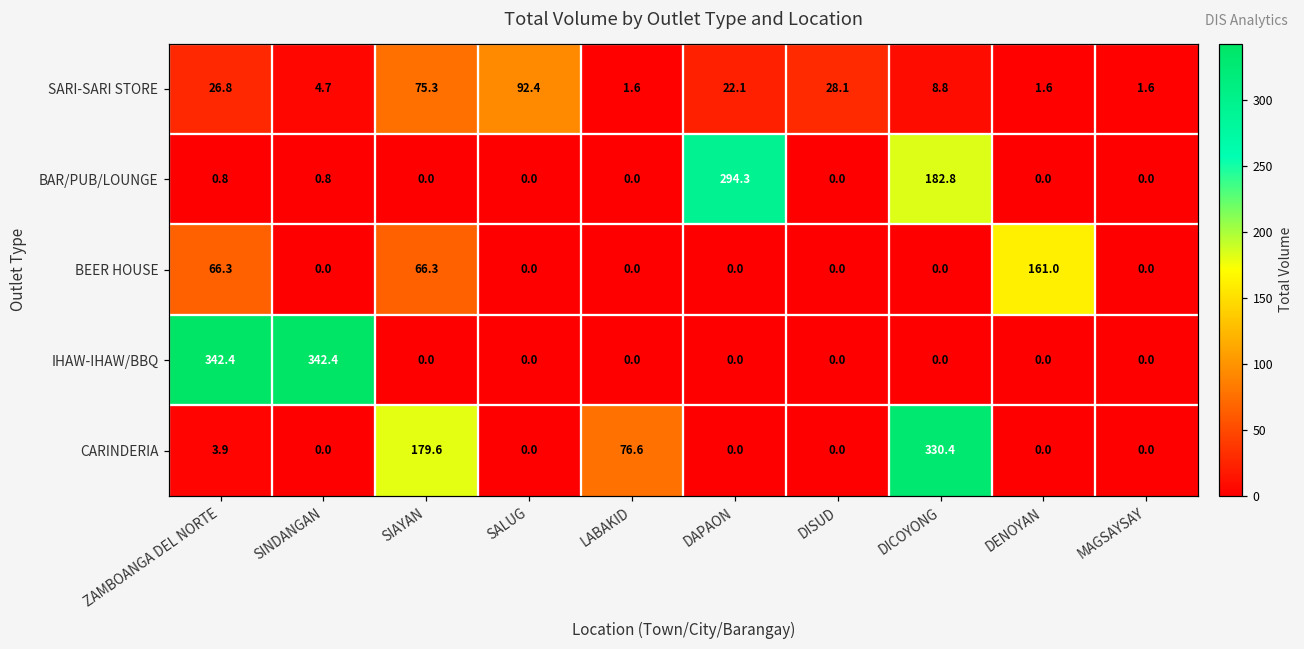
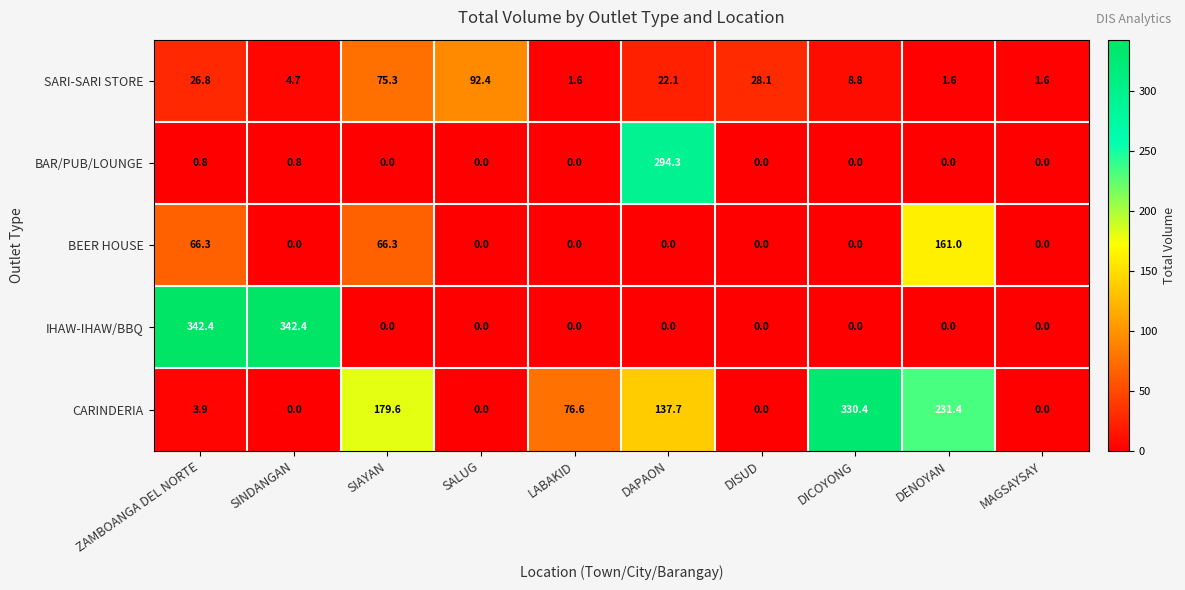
  {
    "SARI-SARI STORE": {
      "ZAMBOANGA DEL NORTE": 26.8,
      "SINDANGAN": 4.7,
      "SIAYAN": 75.3,
      "SALUG": 92.4,
      "LABAKID": 1.6,
      "DAPAON": 22.1,
      "DISUD": 28.1,
      "DICOYONG": 8.8,
      "DENOYAN": 1.6,
      "MAGSAYSAY": 1.6
    },
    "BAR/PUB/LOUNGE": {
      "ZAMBOANGA DEL NORTE": 0.8,
      "SINDANGAN": 0.8,
      "SIAYAN": 0.0,
      "SALUG": 0.0,
      "LABAKID": 0.0,
      "DAPAON": 294.3,
      "DISUD": 0.0,
-     "DICOYONG": 182.8,
+     "DICOYONG": 0.0,
      "DENOYAN": 0.0,
      "MAGSAYSAY": 0.0
    },
    "BEER HOUSE": {
      "ZAMBOANGA DEL NORTE": 66.3,
      "SINDANGAN": 0.0,
      "SIAYAN": 66.3,
      "SALUG": 0.0,
      "LABAKID": 0.0,
      "DAPAON": 0.0,
      "DISUD": 0.0,
      "DICOYONG": 0.0,
      "DENOYAN": 161.0,
      "MAGSAYSAY": 0.0
    },
    "IHAW-IHAW/BBQ": {
      "ZAMBOANGA DEL NORTE": 342.4,
      "SINDANGAN": 342.4,
      "SIAYAN": 0.0,
      "SALUG": 0.0,
      "LABAKID": 0.0,
      "DAPAON": 0.0,
      "DISUD": 0.0,
      "DICOYONG": 0.0,
      "DENOYAN": 0.0,
      "MAGSAYSAY": 0.0
    },
    "CARINDERIA": {
      "ZAMBOANGA DEL NORTE": 3.9,
      "SINDANGAN": 0.0,
      "SIAYAN": 179.6,
      "SALUG": 0.0,
      "LABAKID": 76.6,
-     "DAPAON": 0.0,
+     "DAPAON": 137.7,
      "DISUD": 0.0,
      "DICOYONG": 330.4,
-     "DENOYAN": 0.0,
+     "DENOYAN": 231.4,
      "MAGSAYSAY": 0.0
    }
  }
